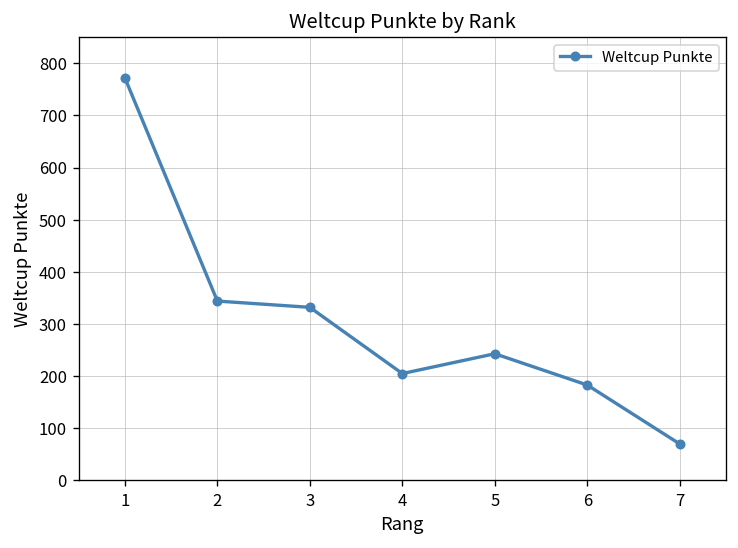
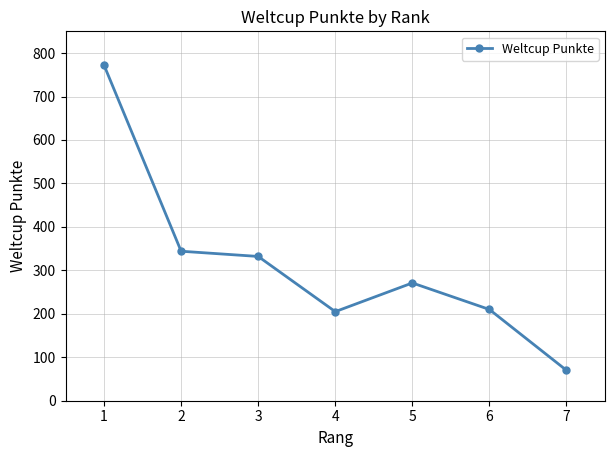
  {
    "1": 770,
    "2": 340,
    "3": 330,
    "4": 210,
-   "5": 240,
-   "6": 180,
+   "5": 270,
+   "6": 210,
    "7": 70
  }
